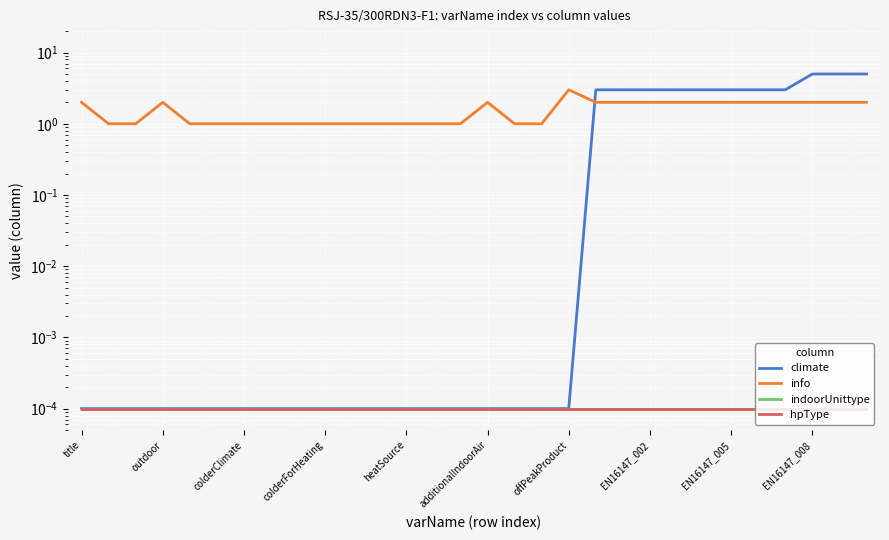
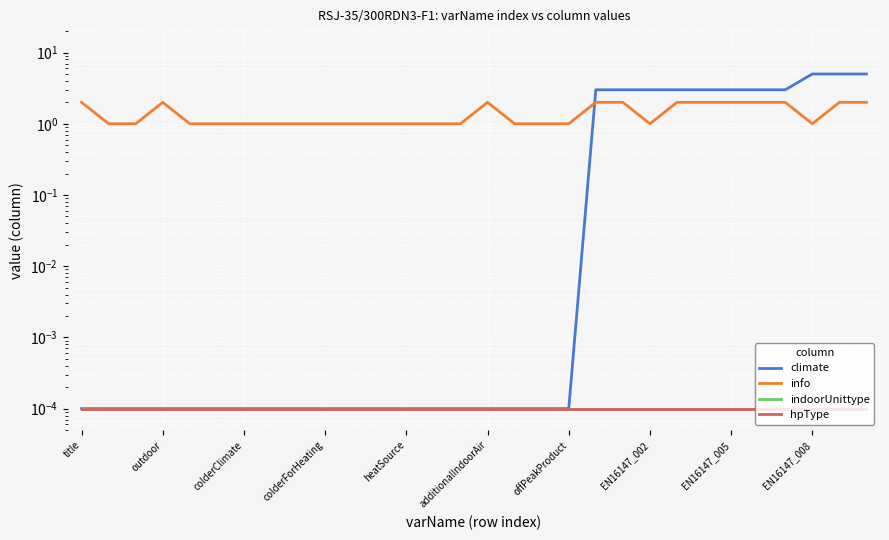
  {
    "climate": {
      "EN16147_002": 3,
      "EN16147_005": 3,
      "EN16147_008": 5
    },
    "info": {
      "title": 2,
      "outdoor": 2,
      "colderClimate": 1,
      "colderForHeating": 1,
      "heatSource": 1,
      "additionalIndoorAir": 2,
-     "offPeakProduct": 3,
-     "EN16147_002": 2,
+     "offPeakProduct": 1,
+     "EN16147_002": 1,
      "EN16147_005": 2,
-     "EN16147_008": 2
+     "EN16147_008": 1
    },
    "hpType": {
      "EN16147_002": 0.00010,
      "EN16147_005": 0.00010
    }
  }
